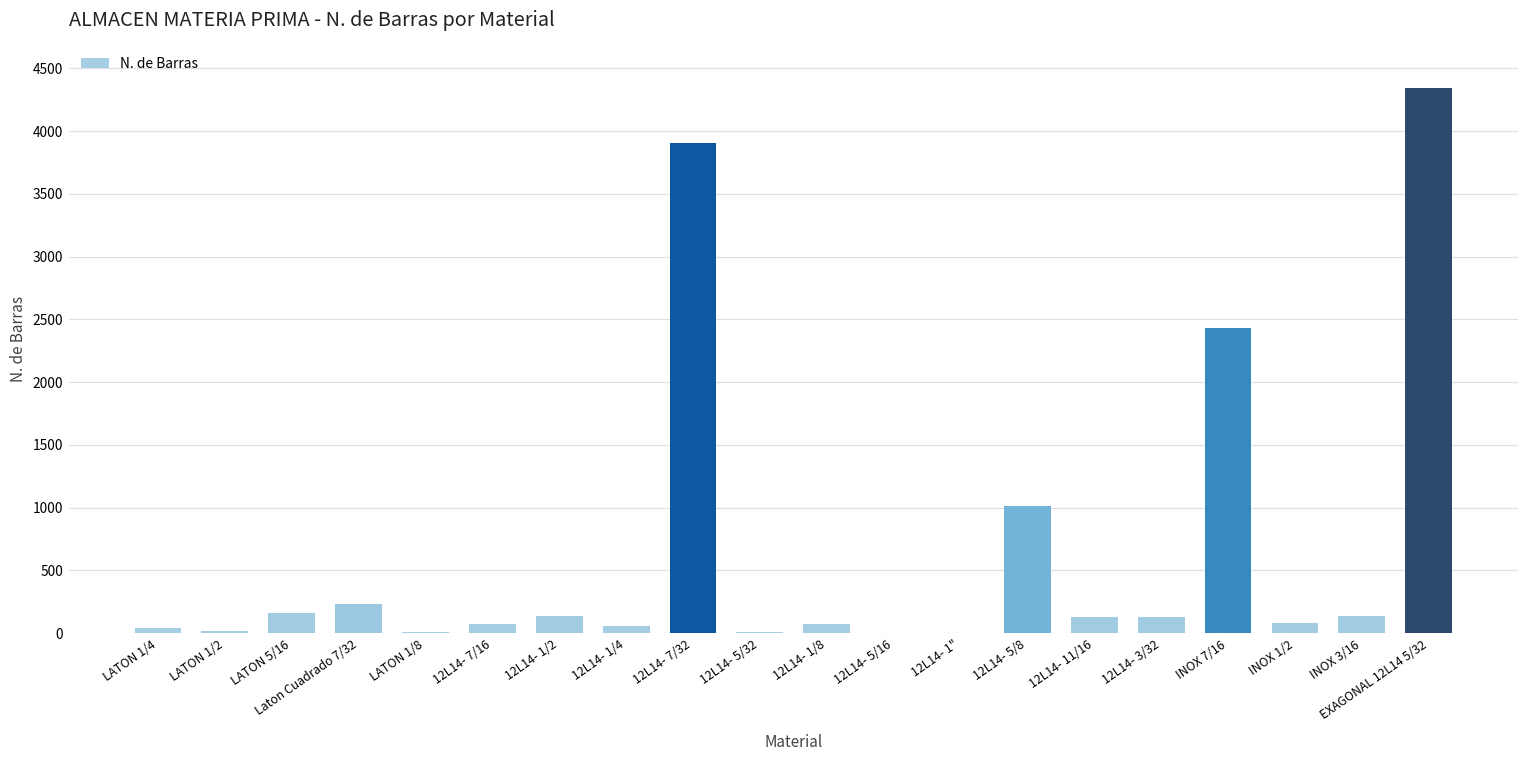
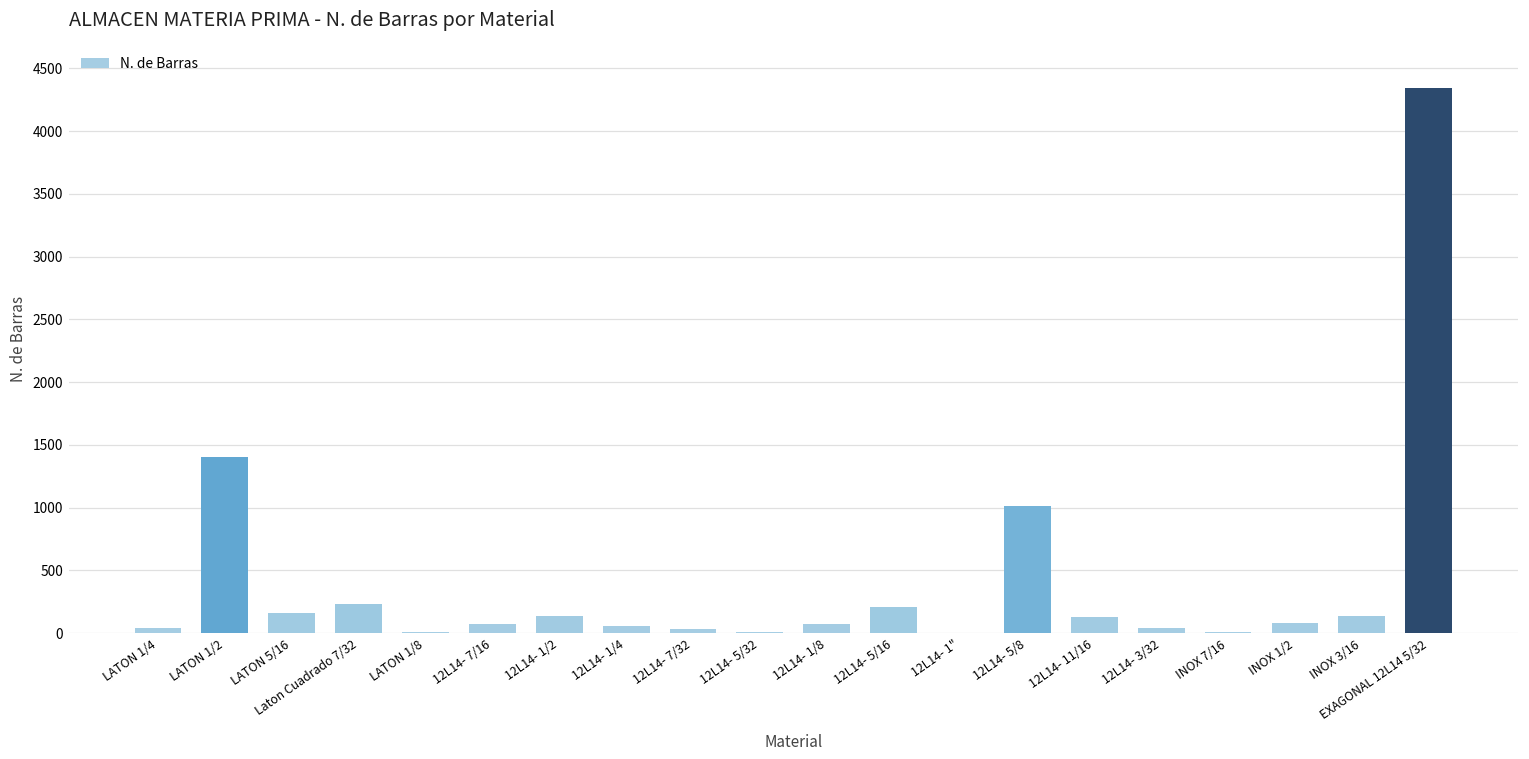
  {
    "LATON 1/4": 40,
-   "LATON 1/2": 20,
+   "LATON 1/2": 1410,
    "LATON 5/16": 160,
    "Laton Cuadrado 7/32": 230,
    "12L14- 7/16": 70,
    "12L14- 1/2": 140,
    "12L14- 1/4": 60,
-   "12L14- 7/32": 3900,
+   "12L14- 7/32": 30,
    "12L14- 1/8": 70,
-   "12L14- 5/16": 0,
+   "12L14- 5/16": 210,
    "12L14- 5/8": 1020,
    "12L14- 11/16": 130,
-   "12L14- 3/32": 130,
-   "INOX 7/16": 2430,
+   "12L14- 3/32": 40,
+   "INOX 7/16": 10,
    "INOX 1/2": 80,
    "INOX 3/16": 140,
    "EXAGONAL 12L14 5/32": 4340
  }
